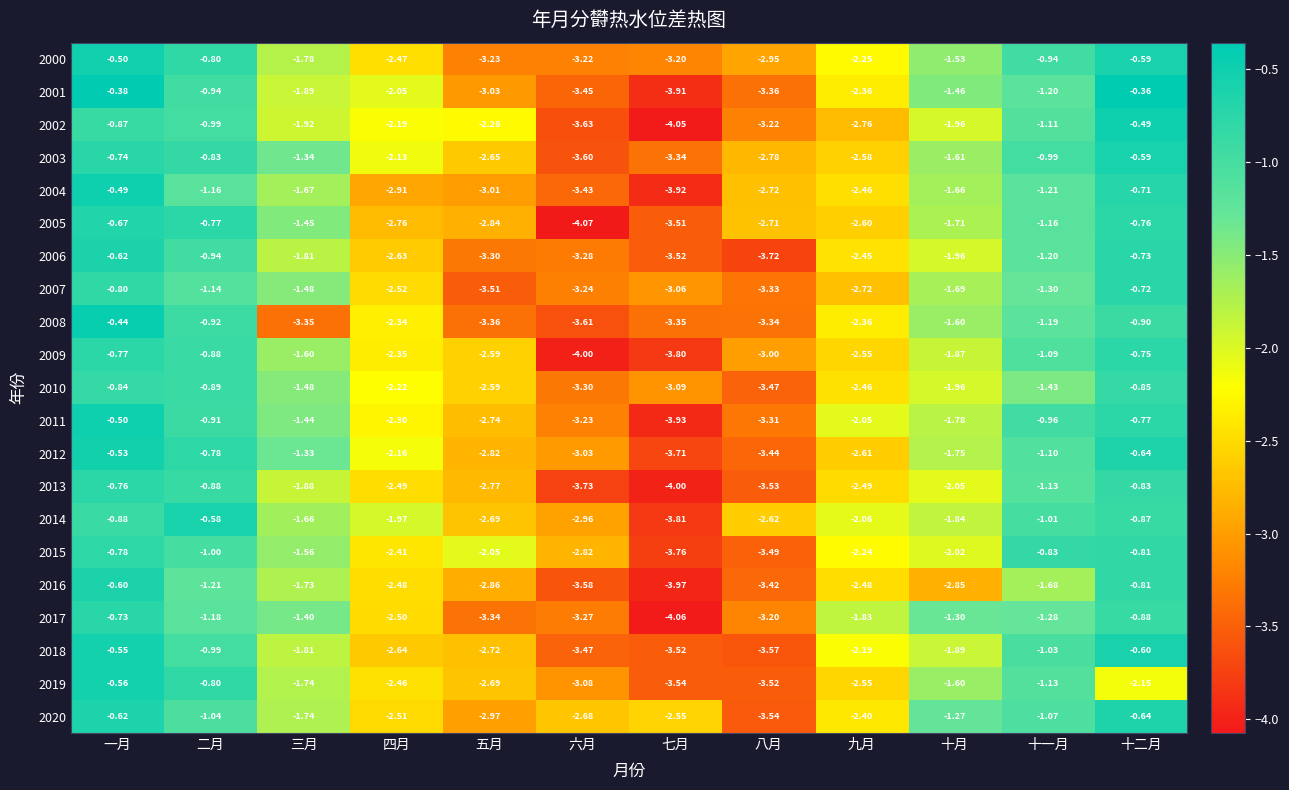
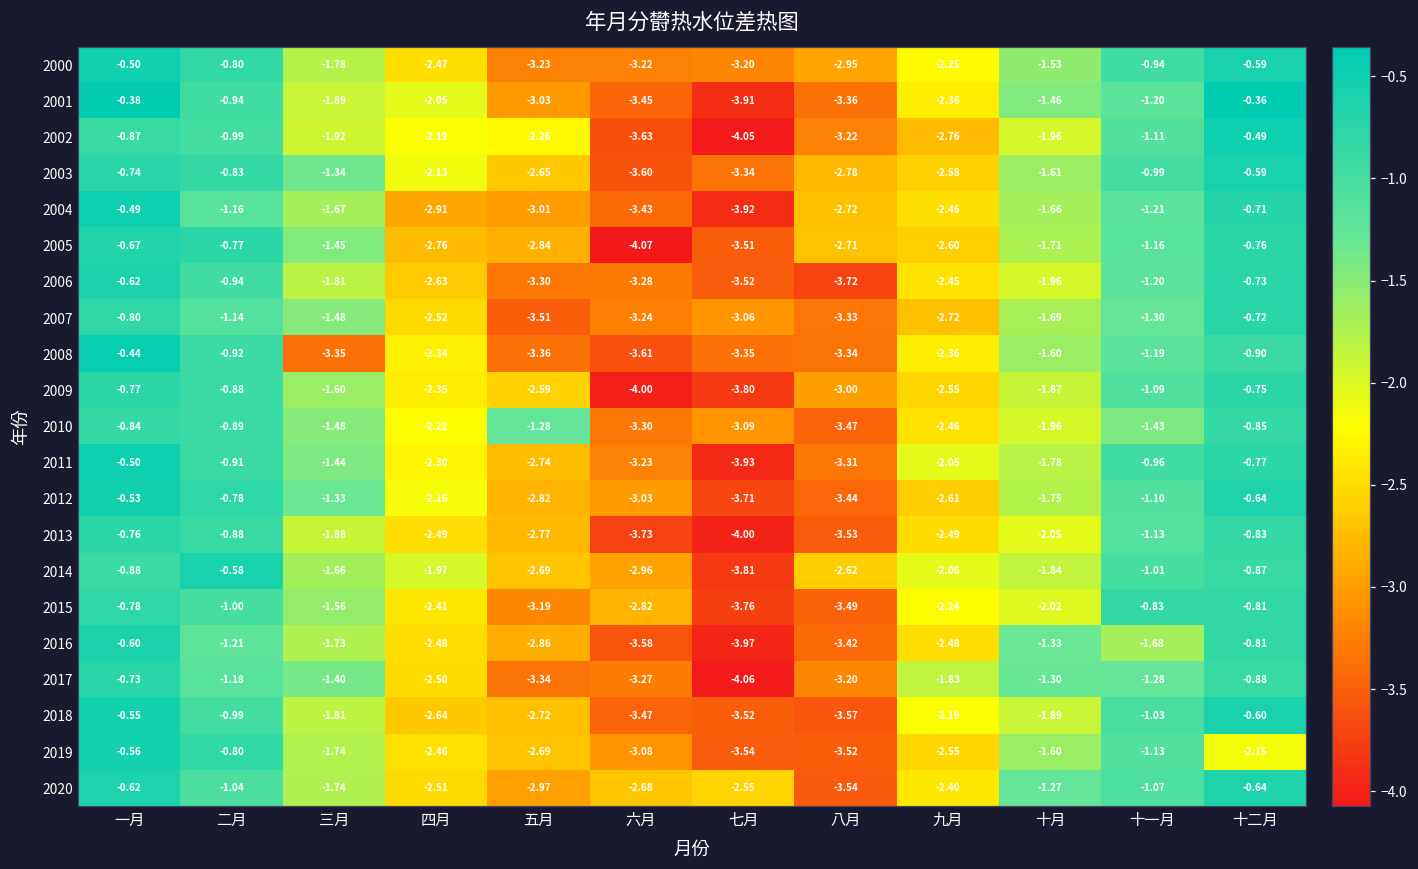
  {
    "2010": {
      "一月": -0.84,
      "二月": -0.89,
      "三月": -1.48,
      "四月": -2.22,
-     "五月": -2.59,
+     "五月": -1.28,
      "六月": -3.30,
      "七月": -3.09,
      "八月": -3.47,
      "九月": -2.46,
      "十月": -1.96,
      "十一月": -1.43,
      "十二月": -0.85
    },
    "2015": {
      "一月": -0.78,
      "二月": -1.00,
      "三月": -1.56,
      "四月": -2.41,
-     "五月": -2.05,
+     "五月": -3.19,
      "六月": -2.82,
      "七月": -3.76,
      "八月": -3.49,
      "九月": -2.24,
      "十月": -2.02,
      "十一月": -0.83,
      "十二月": -0.81
    },
    "2016": {
      "一月": -0.60,
      "二月": -1.21,
      "三月": -1.73,
      "四月": -2.48,
      "五月": -2.86,
      "六月": -3.58,
      "七月": -3.97,
      "八月": -3.42,
      "九月": -2.48,
-     "十月": -2.85,
+     "十月": -1.33,
      "十一月": -1.68,
      "十二月": -0.81
    }
  }
